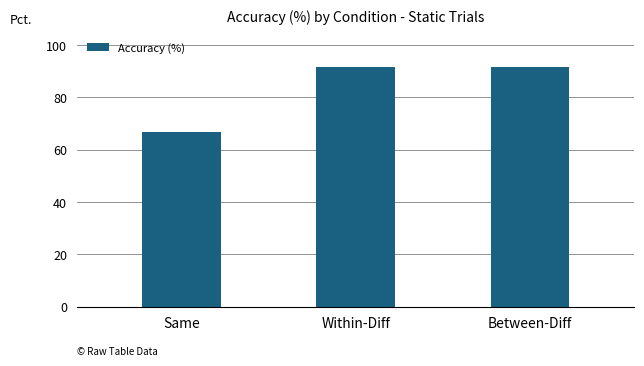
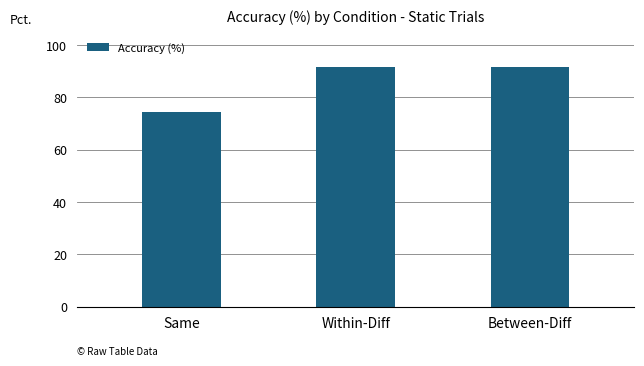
  {
-   "Same": 67,
+   "Same": 75,
    "Within-Diff": 92,
    "Between-Diff": 92
  }
